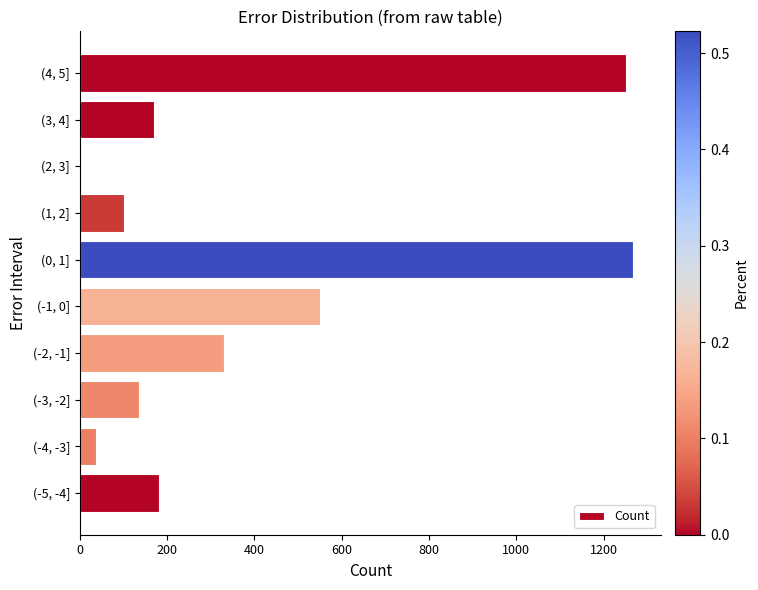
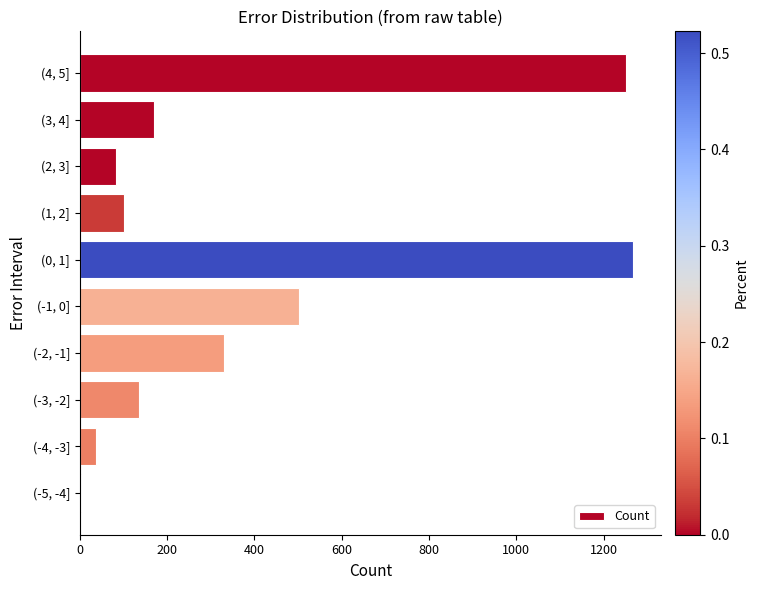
  {
    "(4, 5]": 1250,
    "(3, 4]": 170,
-   "(2, 3]": 0,
+   "(2, 3]": 80,
    "(1, 2]": 100,
    "(0, 1]": 1270,
-   "(-1, 0]": 550,
+   "(-1, 0]": 500,
    "(-2, -1]": 330,
    "(-3, -2]": 140,
    "(-4, -3]": 40,
-   "(-5, -4]": 180
+   "(-5, -4]": 0
  }
